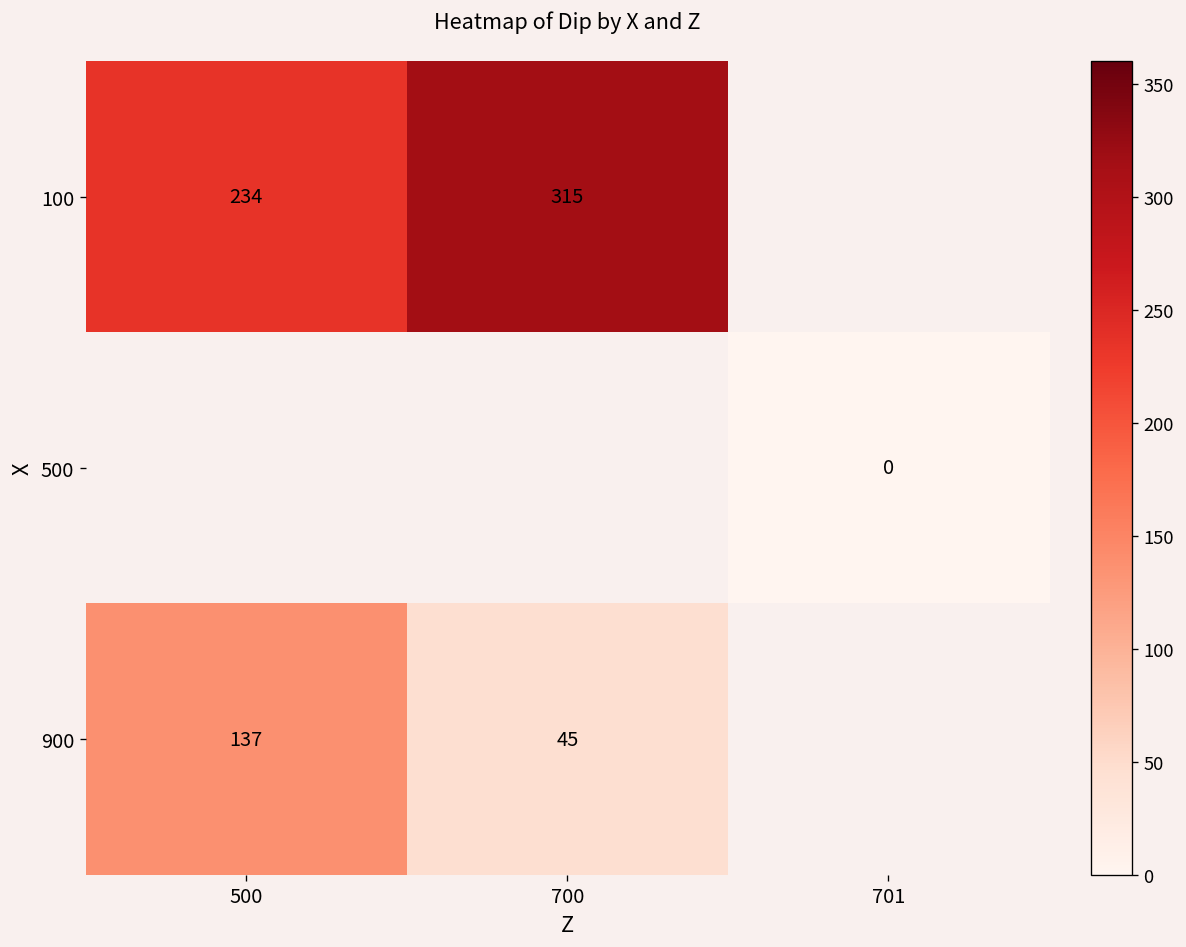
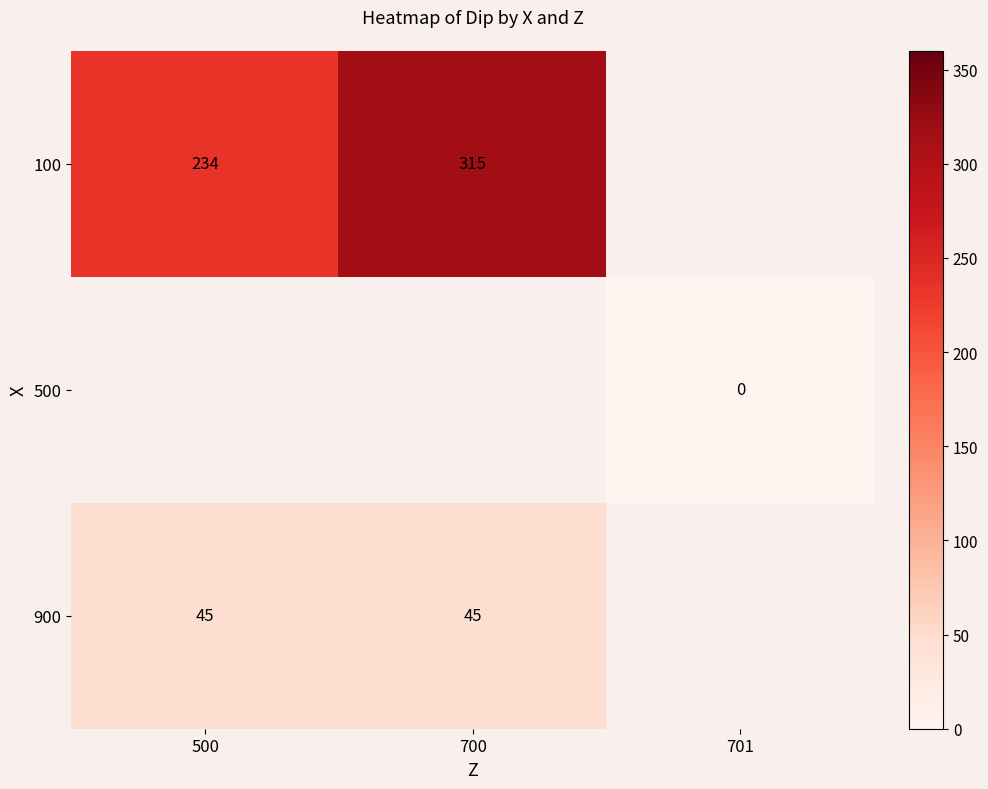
  {
    "100": {
      "500": 234,
      "700": 315
    },
    "500": {
      "701": 0
    },
    "900": {
-     "500": 137,
+     "500": 45,
      "700": 45
    }
  }
